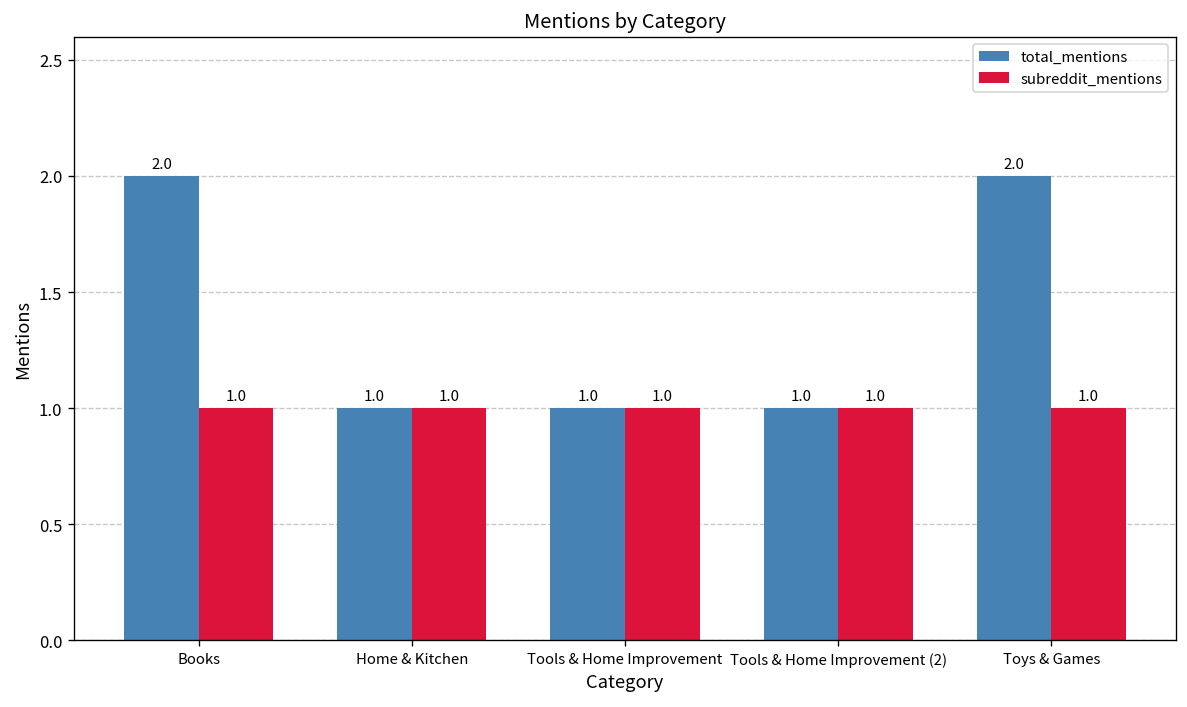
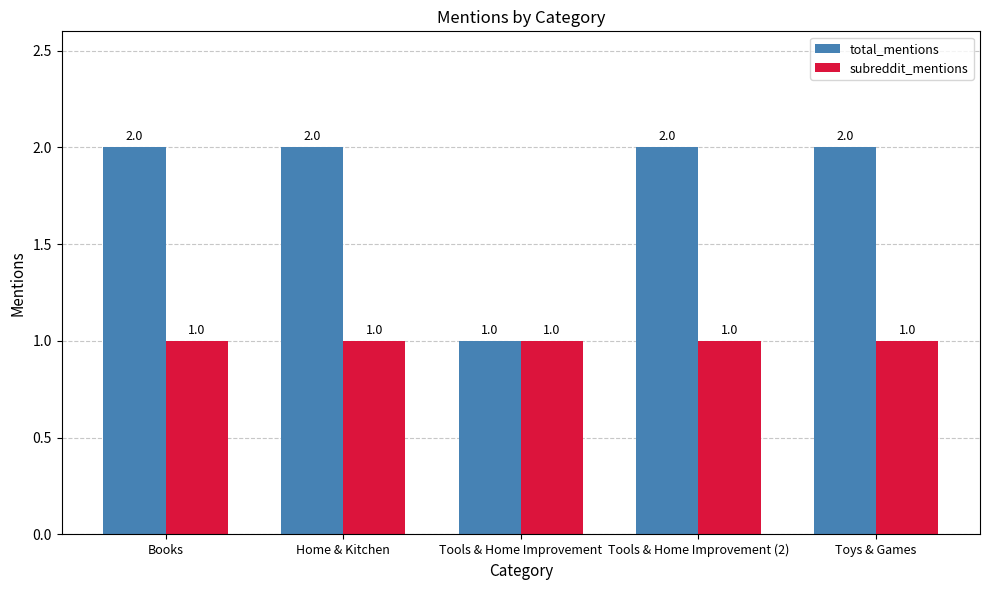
  {
    "total_mentions": {
      "Books": 2.0,
-     "Home & Kitchen": 1.0,
+     "Home & Kitchen": 2.0,
      "Tools & Home Improvement": 1.0,
-     "Tools & Home Improvement (2)": 1.0,
+     "Tools & Home Improvement (2)": 2.0,
      "Toys & Games": 2.0
    },
    "subreddit_mentions": {
      "Books": 1.0,
      "Home & Kitchen": 1.0,
      "Tools & Home Improvement": 1.0,
      "Tools & Home Improvement (2)": 1.0,
      "Toys & Games": 1.0
    }
  }
